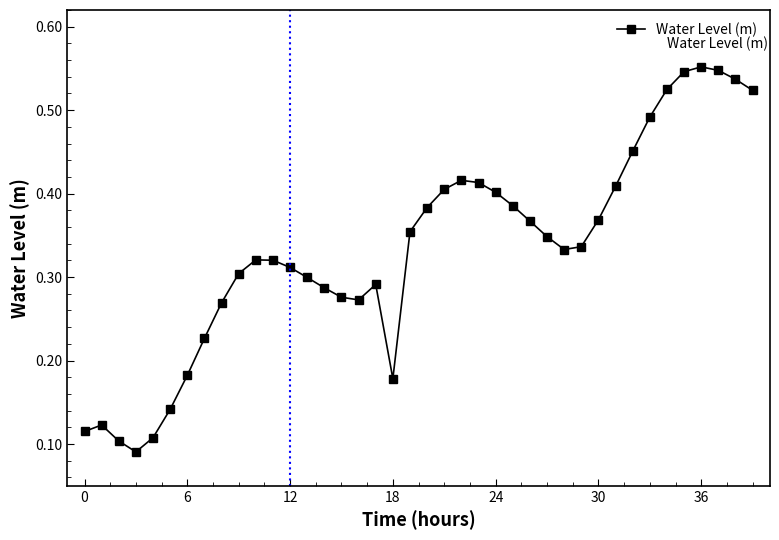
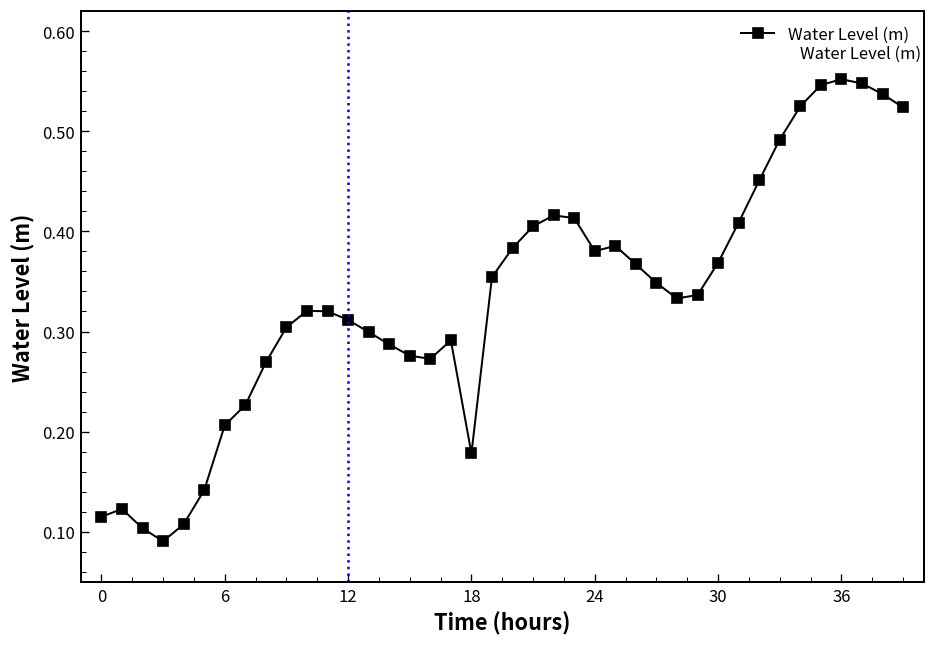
  {
    "0": 0.12,
-   "6": 0.18,
+   "6": 0.21,
    "12": 0.31,
    "18": 0.18,
-   "24": 0.40,
+   "24": 0.38,
    "30": 0.37,
    "36": 0.55
  }
